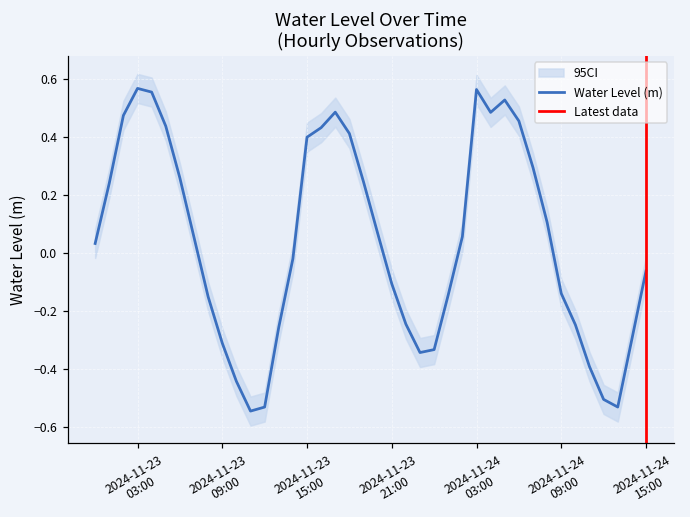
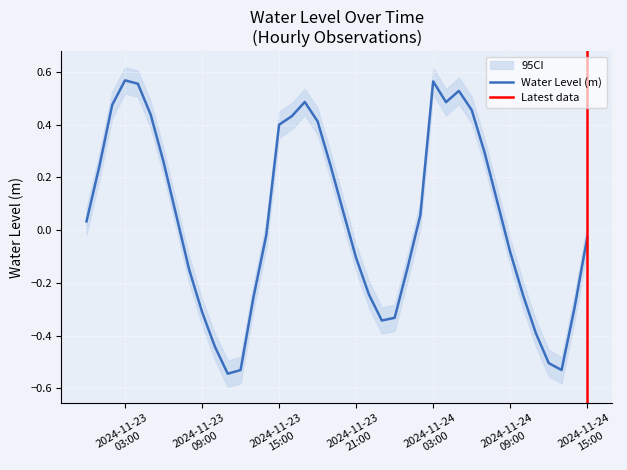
  {
    "Water Level (m)": {
      "2024-11-23 03:00": 0.57,
      "2024-11-23 09:00": -0.31,
      "2024-11-23 15:00": 0.40,
      "2024-11-23 21:00": -0.11,
      "2024-11-24 03:00": 0.56,
-     "2024-11-24 09:00": -0.14,
-     "2024-11-24 15:00": -0.06
+     "2024-11-24 09:00": -0.08,
+     "2024-11-24 15:00": -0.03
    }
  }
